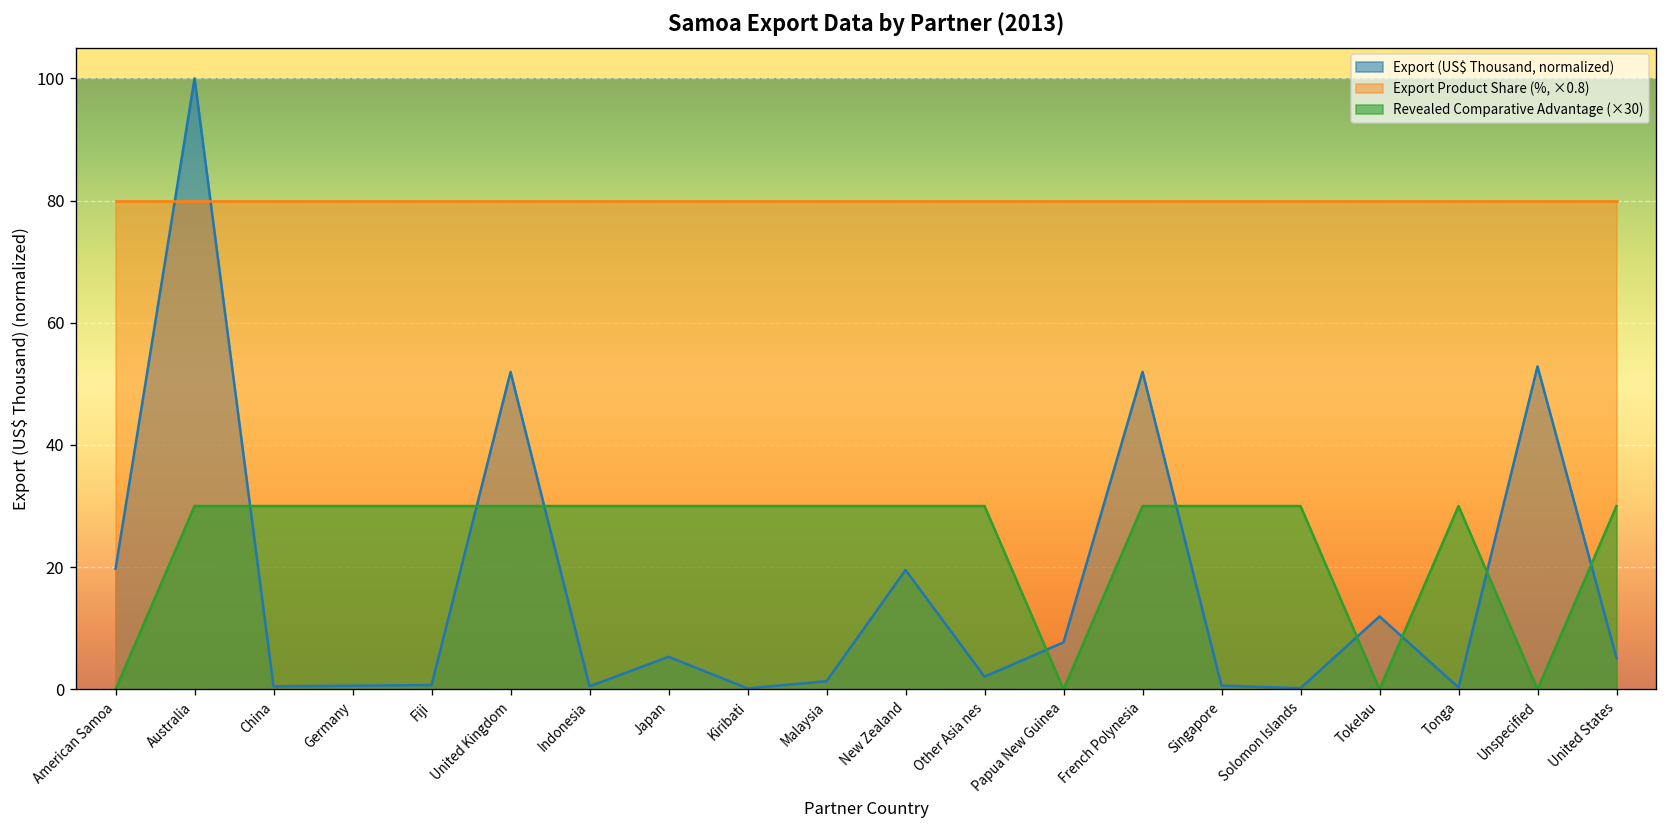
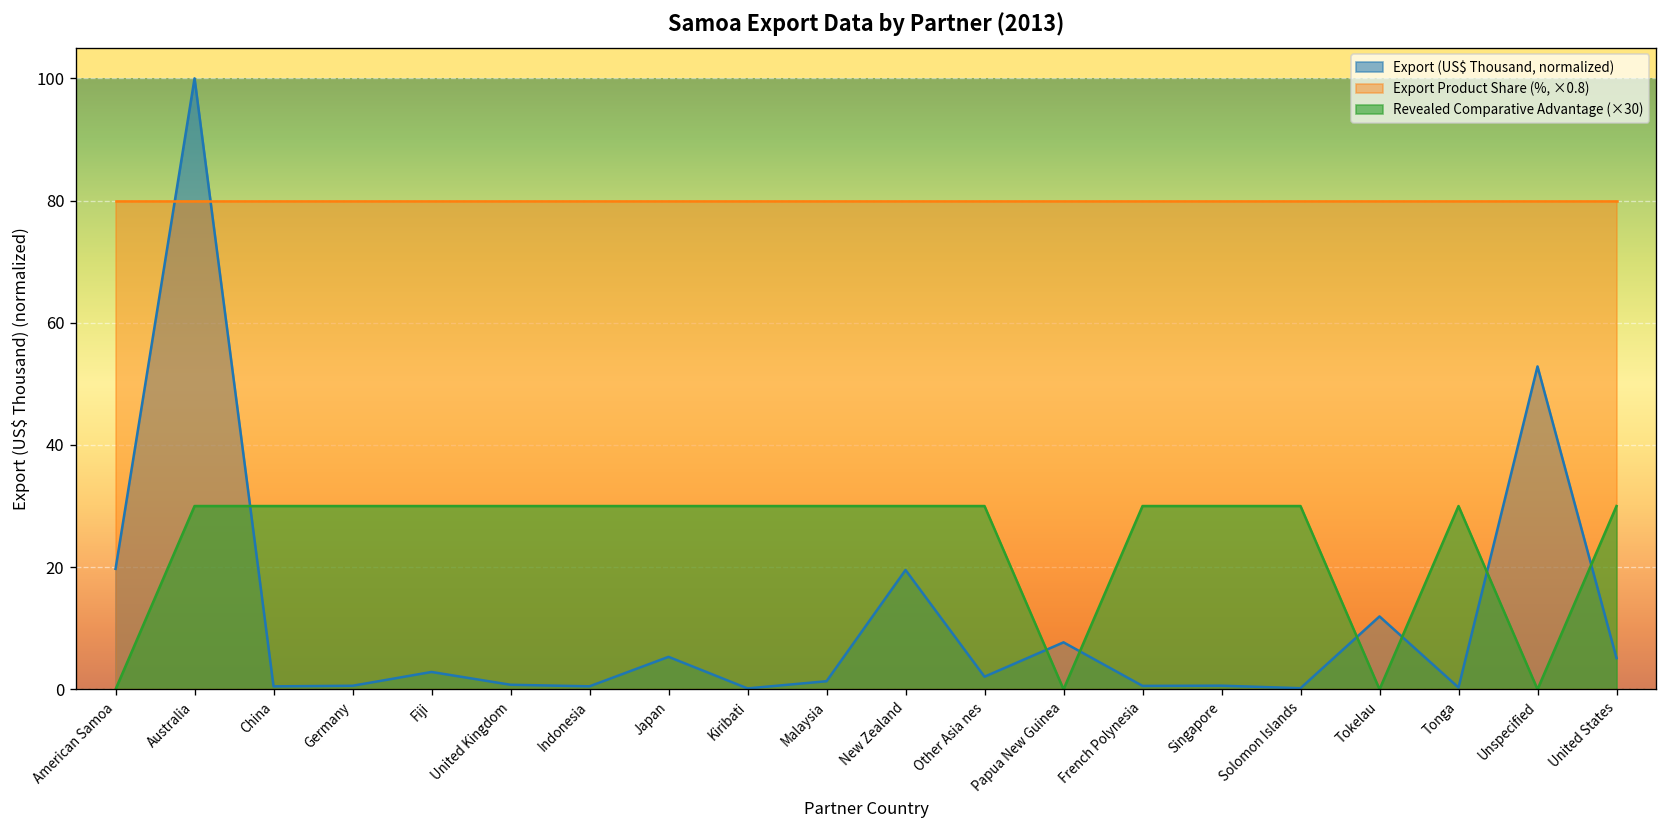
  {
    "Export (US$ Thousand, normalized)": {
      "American Samoa": 20,
      "Australia": 100,
      "China": 0,
      "Germany": 1,
-     "Fiji": 1,
-     "United Kingdom": 52,
+     "Fiji": 3,
+     "United Kingdom": 1,
      "Indonesia": 0,
      "Japan": 5,
      "Kiribati": 0,
      "Malaysia": 1,
      "New Zealand": 20,
      "Other Asia nes": 2,
      "Papua New Guinea": 8,
-     "French Polynesia": 52,
+     "French Polynesia": 1,
      "Singapore": 1,
      "Solomon Islands": 0,
      "Tokelau": 12,
      "Tonga": 0,
      "Unspecified": 53,
      "United States": 5
    },
    "Export Product Share (%, ×0.8)": {
      "American Samoa": 80,
      "Australia": 80,
      "China": 80,
      "Germany": 80,
      "Fiji": 80,
      "United Kingdom": 80,
      "Indonesia": 80,
      "Japan": 80,
      "Kiribati": 80,
      "Malaysia": 80,
      "New Zealand": 80,
      "Other Asia nes": 80,
      "Papua New Guinea": 80,
      "French Polynesia": 80,
      "Singapore": 80,
      "Solomon Islands": 80,
      "Tokelau": 80,
      "Tonga": 80,
      "Unspecified": 80,
      "United States": 80
    },
    "Revealed Comparative Advantage (×30)": {
      "American Samoa": 0,
      "Australia": 30,
      "China": 30,
      "Germany": 30,
      "Fiji": 30,
      "United Kingdom": 30,
      "Indonesia": 30,
      "Japan": 30,
      "Kiribati": 30,
      "Malaysia": 30,
      "New Zealand": 30,
      "Other Asia nes": 30,
      "Papua New Guinea": 0,
      "French Polynesia": 30,
      "Singapore": 30,
      "Solomon Islands": 30,
      "Tokelau": 0,
      "Tonga": 30,
      "Unspecified": 0,
      "United States": 30
    }
  }
